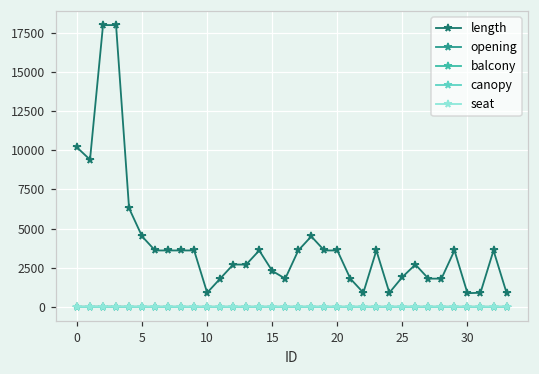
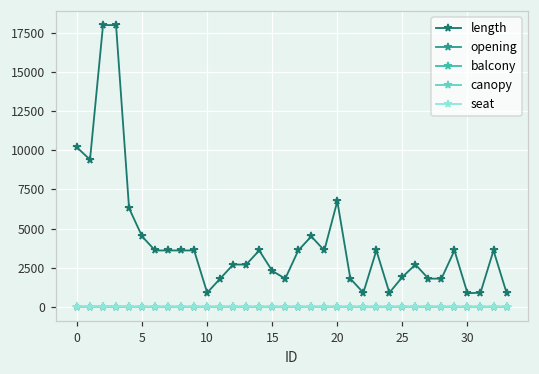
  {
    "length": {
      "0": 10200,
      "5": 4500,
      "10": 900,
      "15": 2300,
-     "20": 3600,
+     "20": 6700,
      "25": 1900,
      "30": 900
    },
    "seat": {
      "0": 0,
      "5": 0,
      "10": 0,
      "15": 0,
      "20": 0,
      "25": 0,
      "30": 0
    }
  }
